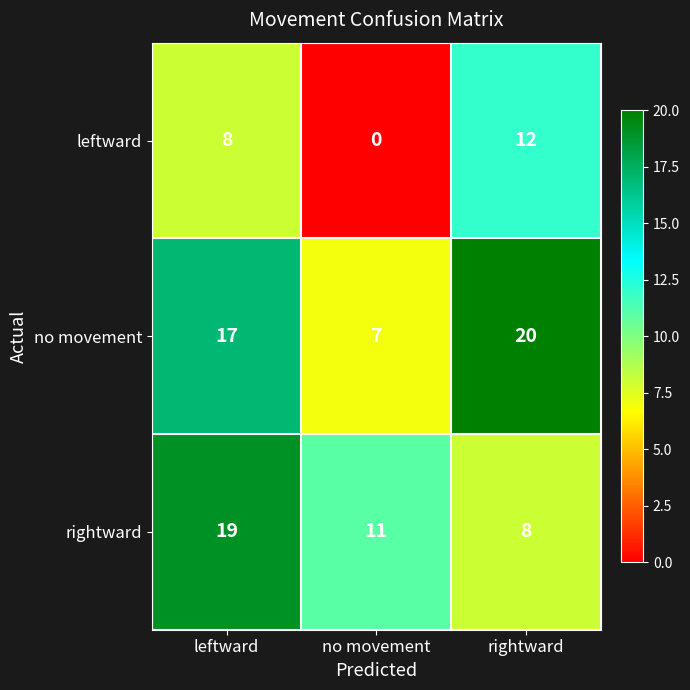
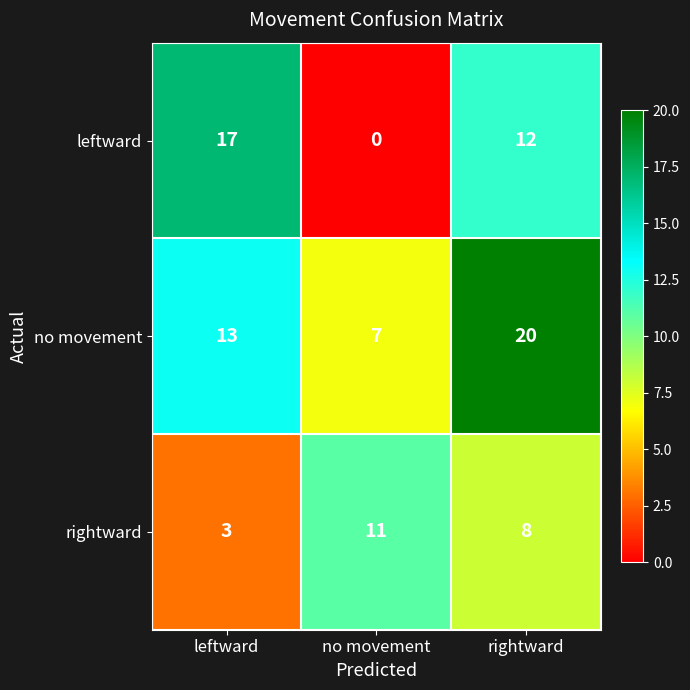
  {
    "leftward": {
-     "leftward": 8,
+     "leftward": 17,
      "no movement": 0,
      "rightward": 12
    },
    "no movement": {
-     "leftward": 17,
+     "leftward": 13,
      "no movement": 7,
      "rightward": 20
    },
    "rightward": {
-     "leftward": 19,
+     "leftward": 3,
      "no movement": 11,
      "rightward": 8
    }
  }
